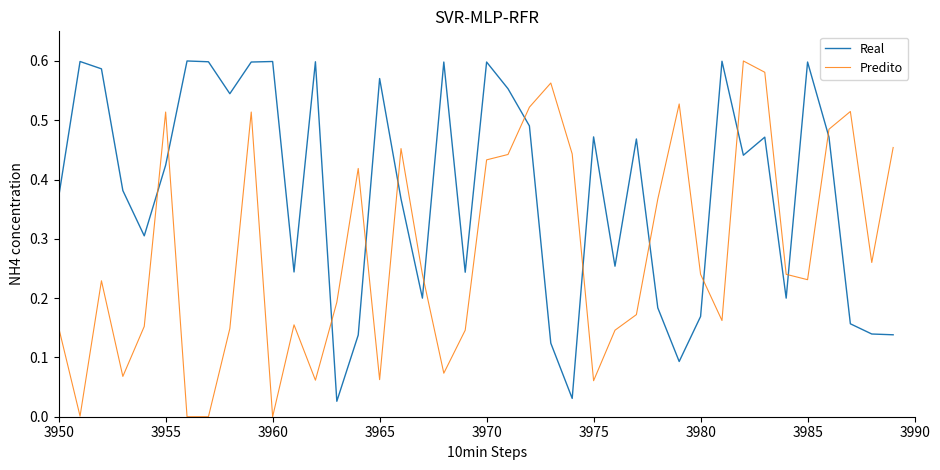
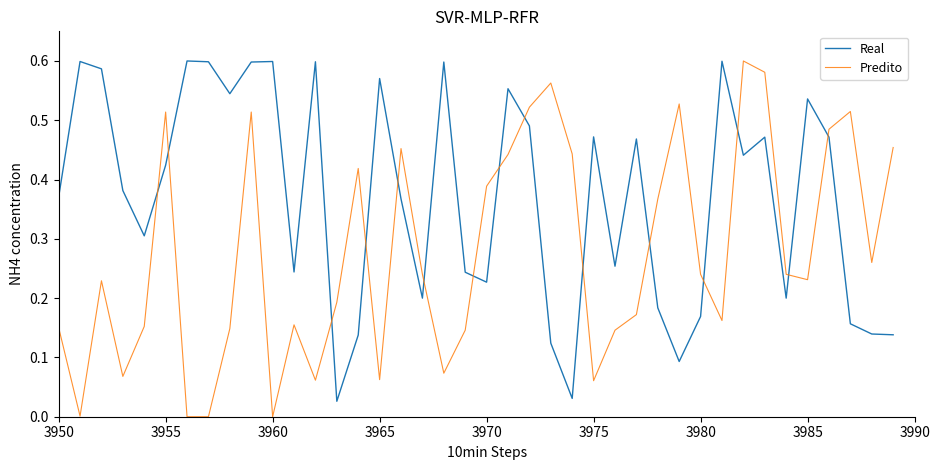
  {
    "Real": {
      "3950": 0.37,
      "3955": 0.42,
      "3960": 0.60,
      "3965": 0.57,
-     "3970": 0.60,
+     "3970": 0.23,
      "3975": 0.47,
      "3980": 0.17,
-     "3985": 0.60
+     "3985": 0.54
    },
    "Predito": {
      "3950": 0.15,
      "3955": 0.51,
      "3960": 0.00,
      "3965": 0.06,
-     "3970": 0.43,
+     "3970": 0.39,
      "3975": 0.06,
      "3980": 0.24,
      "3985": 0.23
    }
  }
